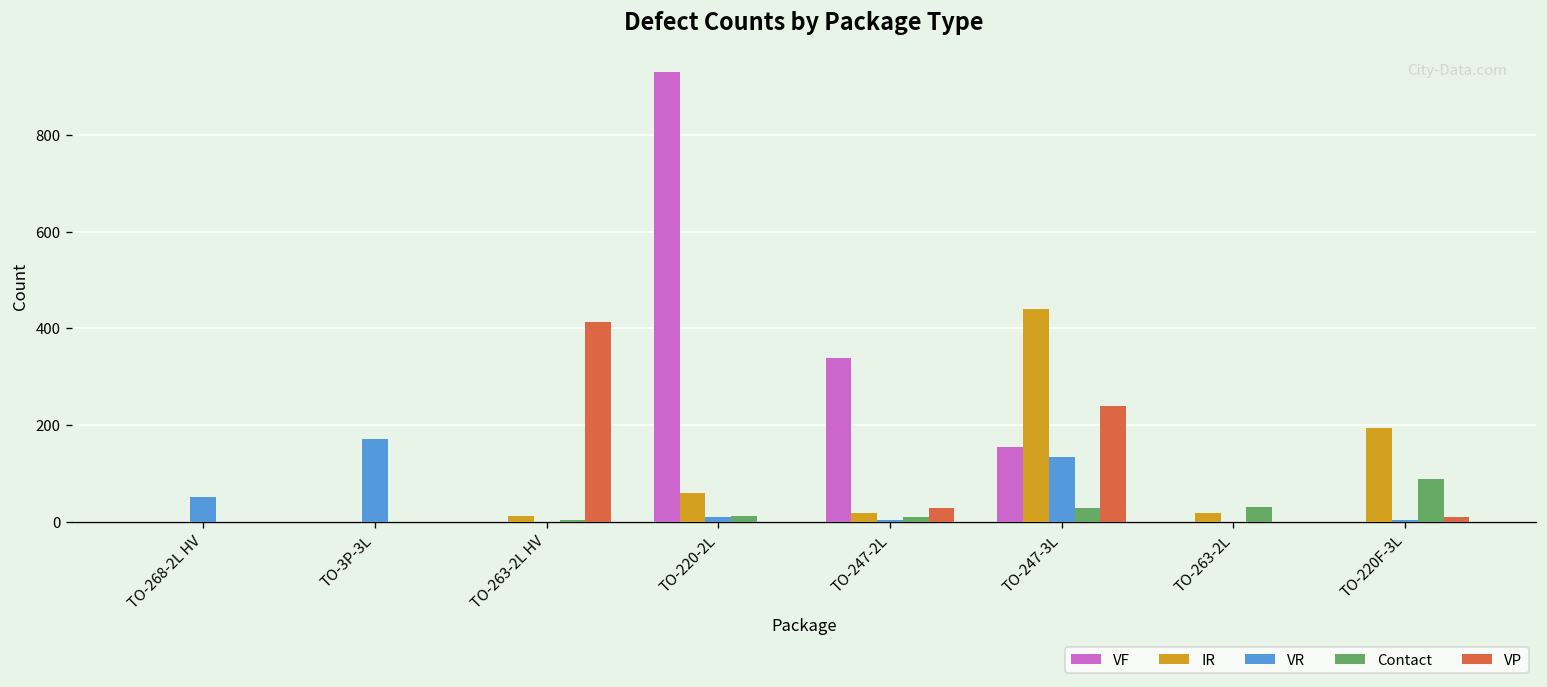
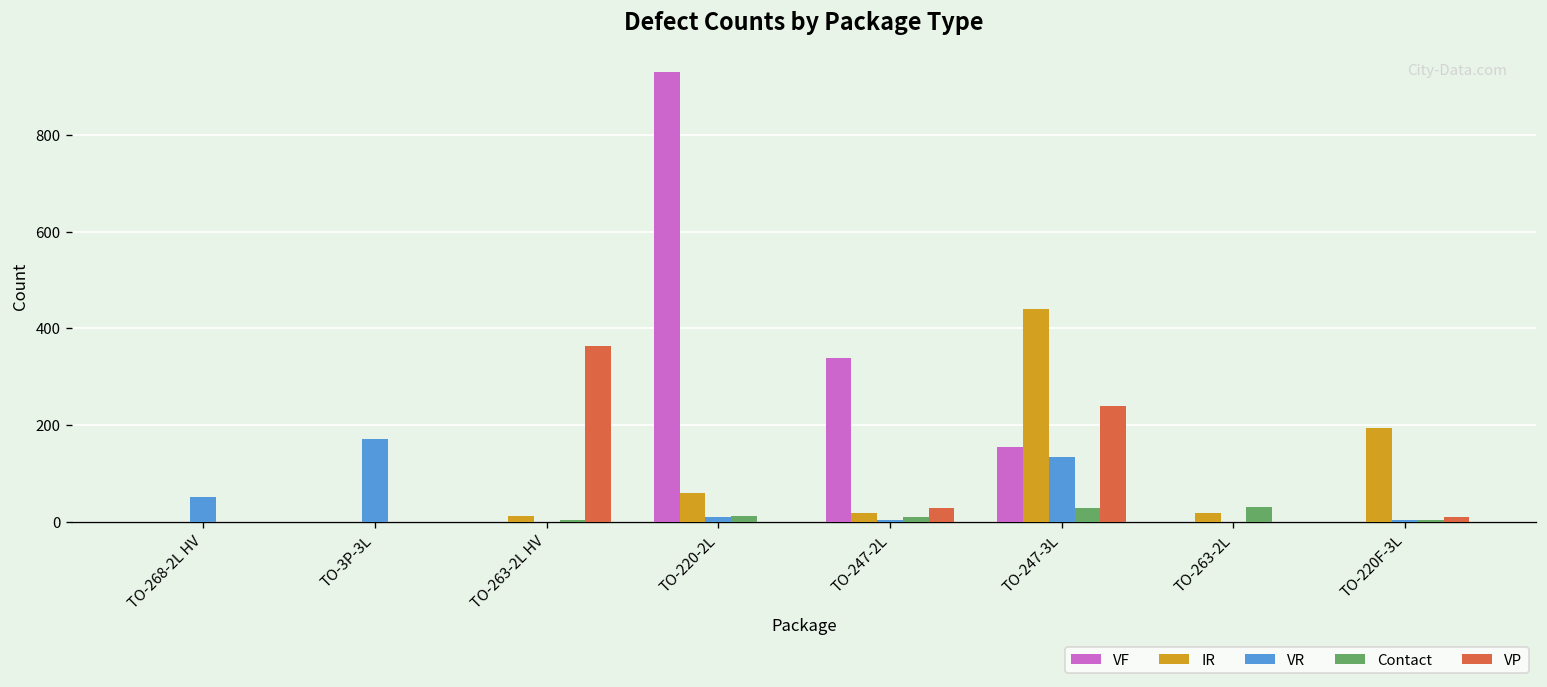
  {
    "VF": {
      "TO-268-2L HV": 0,
      "TO-3P-3L": 0,
      "TO-263-2L HV": 0,
      "TO-220-2L": 930,
      "TO-247-2L": 340,
      "TO-247-3L": 150,
      "TO-263-2L": 0,
      "TO-220F-3L": 0
    },
    "IR": {
      "TO-268-2L HV": 0,
      "TO-3P-3L": 0,
      "TO-263-2L HV": 10,
      "TO-220-2L": 60,
      "TO-247-2L": 20,
      "TO-247-3L": 440,
      "TO-263-2L": 20,
      "TO-220F-3L": 200
    },
    "VR": {
      "TO-268-2L HV": 50,
      "TO-3P-3L": 170,
      "TO-263-2L HV": 0,
      "TO-220-2L": 10,
      "TO-247-3L": 130,
      "TO-263-2L": 0
    },
    "Contact": {
      "TO-268-2L HV": 0,
      "TO-3P-3L": 0,
      "TO-220-2L": 10,
      "TO-247-2L": 10,
      "TO-247-3L": 30,
      "TO-263-2L": 30,
-     "TO-220F-3L": 90
+     "TO-220F-3L": 0
    },
    "VP": {
      "TO-268-2L HV": 0,
      "TO-3P-3L": 0,
-     "TO-263-2L HV": 410,
+     "TO-263-2L HV": 360,
      "TO-220-2L": 0,
      "TO-247-2L": 30,
      "TO-247-3L": 240,
      "TO-263-2L": 0,
      "TO-220F-3L": 10
    }
  }
